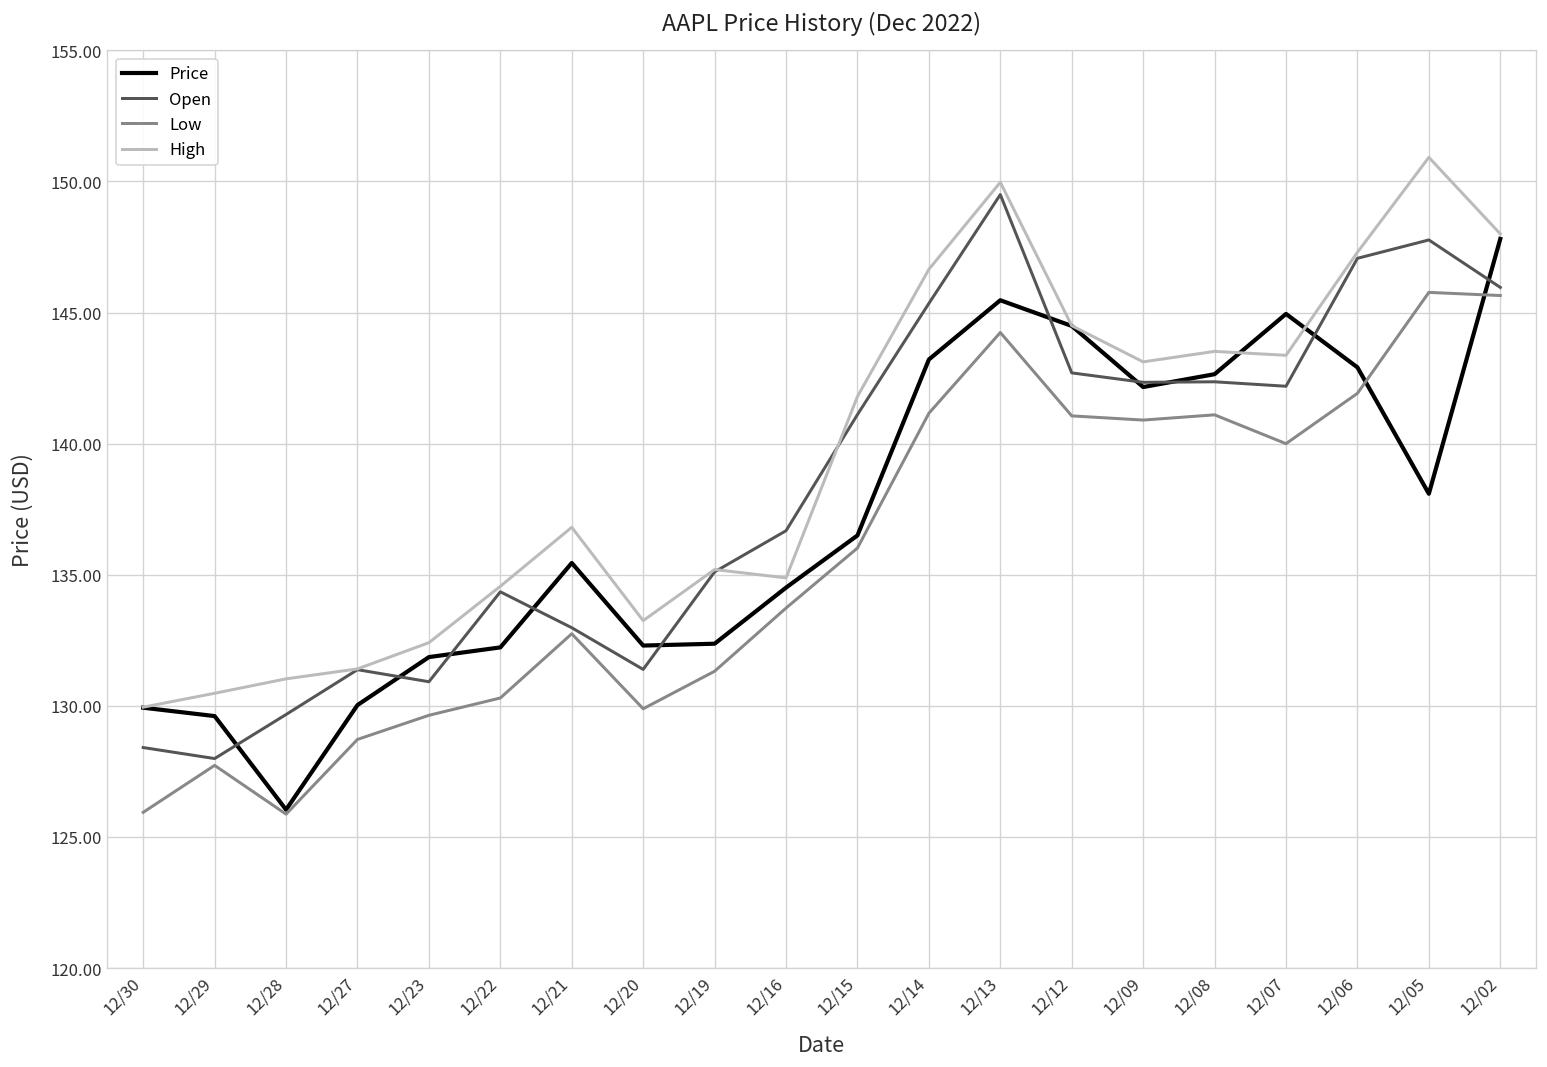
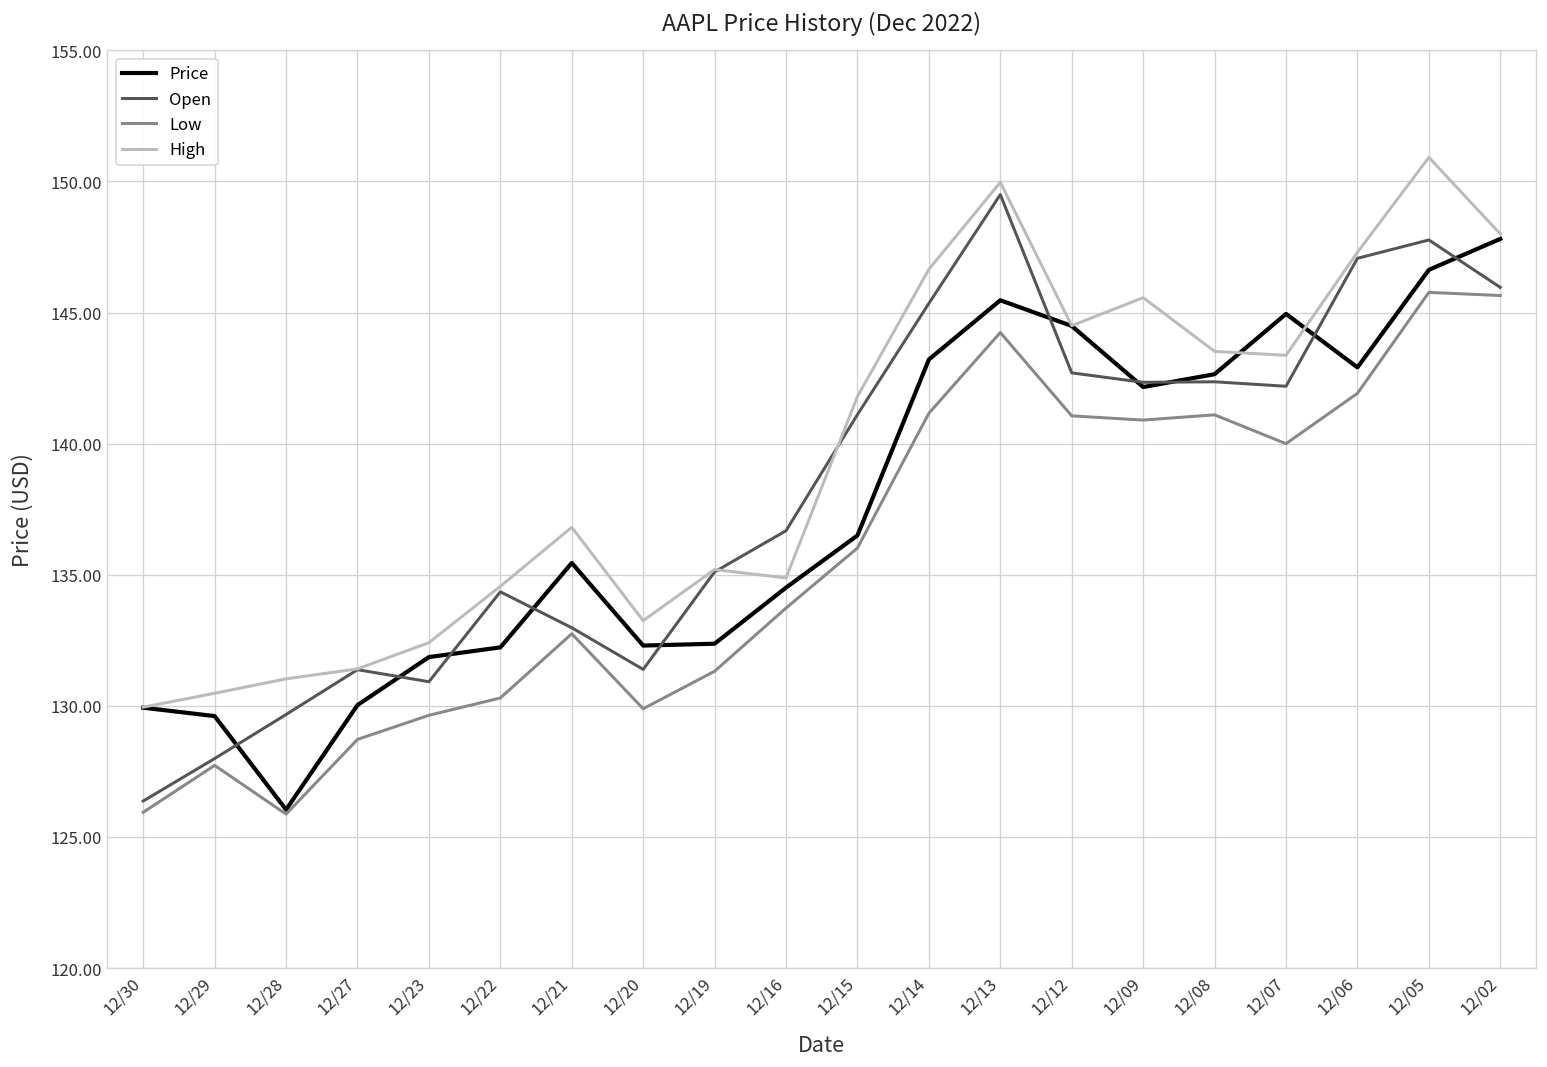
  {
    "Price": {
      "12/29": 129.6,
      "12/28": 126.0,
      "12/27": 130.0,
      "12/23": 131.9,
      "12/22": 132.2,
      "12/21": 135.5,
      "12/20": 132.3,
      "12/19": 132.4,
      "12/16": 134.5,
      "12/15": 136.5,
      "12/14": 143.2,
      "12/13": 145.5,
      "12/09": 142.2,
      "12/08": 142.7,
      "12/07": 145.0,
      "12/06": 142.9,
-     "12/05": 138.1,
+     "12/05": 146.6,
      "12/02": 147.8
    },
    "Open": {
-     "12/30": 128.4,
+     "12/30": 126.4,
      "12/29": 128.0,
      "12/28": 129.7,
      "12/23": 130.9,
      "12/22": 134.4,
      "12/21": 133.0,
      "12/20": 131.4,
      "12/16": 136.7,
      "12/15": 141.1,
      "12/14": 145.4,
      "12/13": 149.5,
      "12/12": 142.7,
      "12/09": 142.3,
      "12/08": 142.4,
      "12/07": 142.2,
      "12/06": 147.1,
      "12/05": 147.8,
      "12/02": 146.0
    },
    "Low": {
      "12/30": 125.9,
      "12/29": 127.7,
      "12/28": 125.9,
      "12/27": 128.7,
      "12/23": 129.6,
      "12/22": 130.3,
      "12/21": 132.8,
      "12/20": 129.9,
      "12/19": 131.3,
      "12/16": 133.7,
      "12/15": 136.0,
      "12/14": 141.2,
      "12/13": 144.2,
      "12/12": 141.1,
      "12/09": 140.9,
      "12/08": 141.1,
      "12/07": 140.0,
      "12/06": 141.9,
      "12/05": 145.8,
      "12/02": 145.7
    },
    "High": {
      "12/29": 130.5,
      "12/28": 131.0,
      "12/23": 132.4,
      "12/22": 134.6,
      "12/21": 136.8,
      "12/20": 133.3,
      "12/16": 134.9,
      "12/15": 141.8,
      "12/14": 146.7,
      "12/13": 150.0,
-     "12/09": 143.1,
+     "12/09": 145.6,
      "12/08": 143.5,
      "12/07": 143.4,
      "12/06": 147.3,
      "12/05": 150.9,
      "12/02": 148.0
    }
  }
